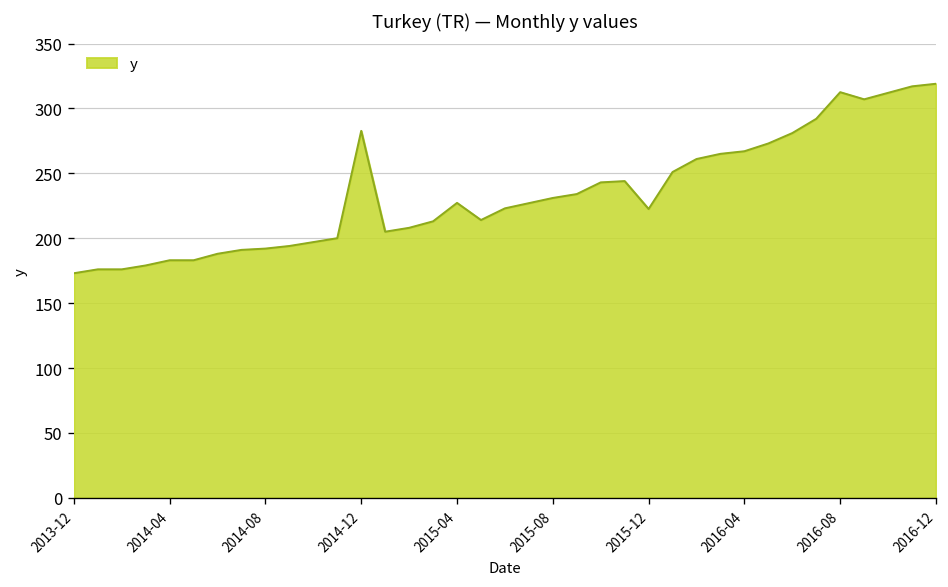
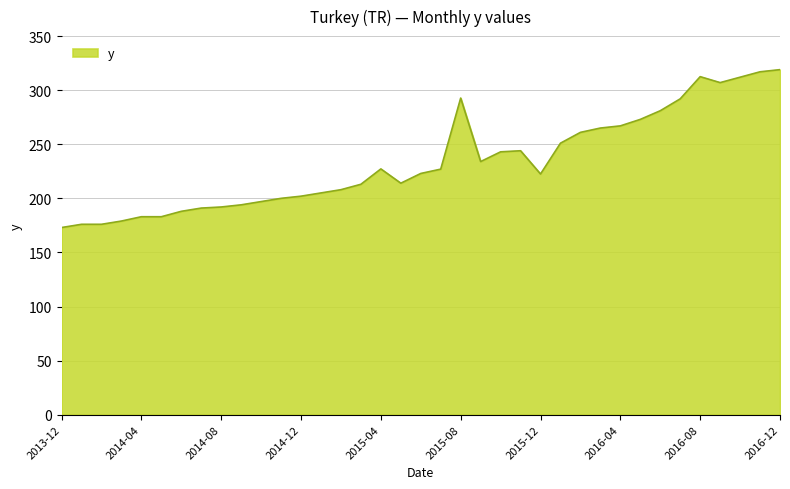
  {
    "2013-12": 173,
    "2014-04": 183,
    "2014-08": 192,
-   "2014-12": 283,
+   "2014-12": 202,
    "2015-04": 227,
-   "2015-08": 231,
+   "2015-08": 293,
    "2015-12": 223,
    "2016-04": 267,
    "2016-08": 313,
    "2016-12": 319
  }
